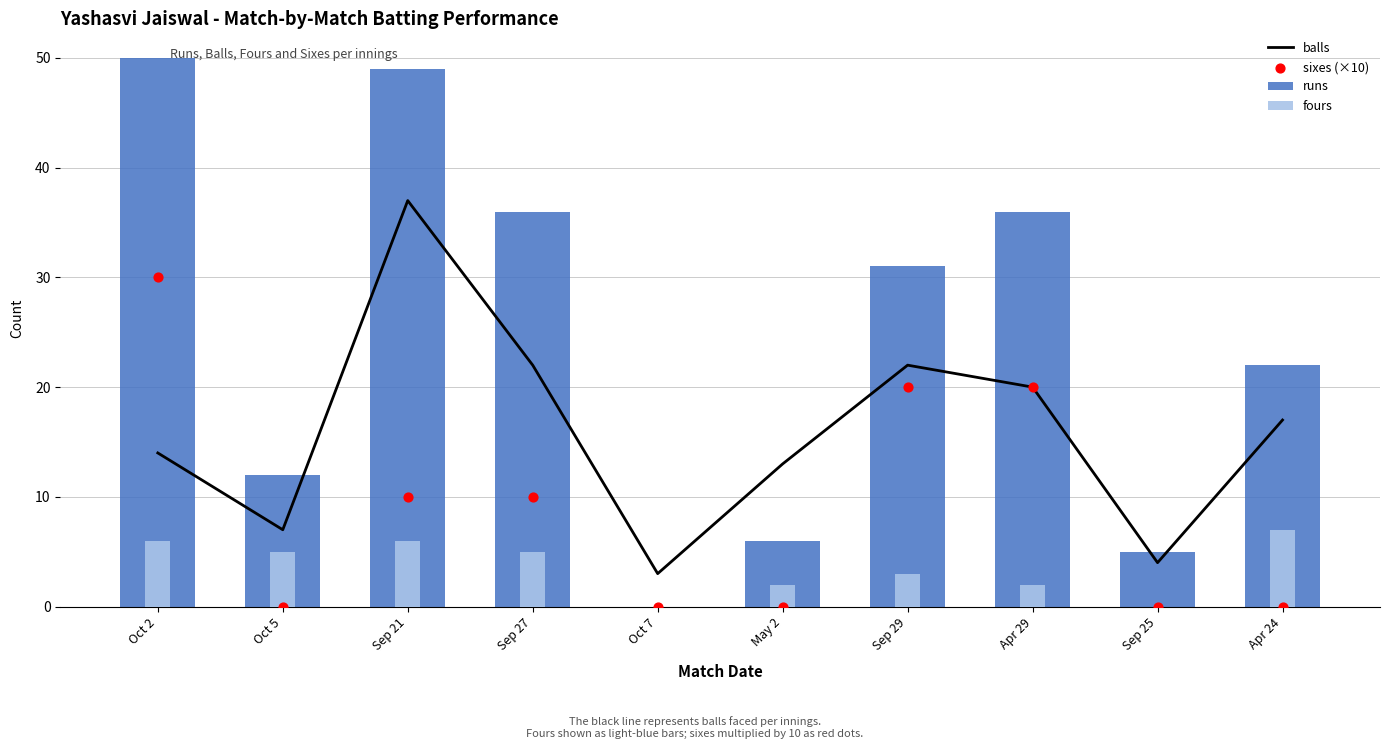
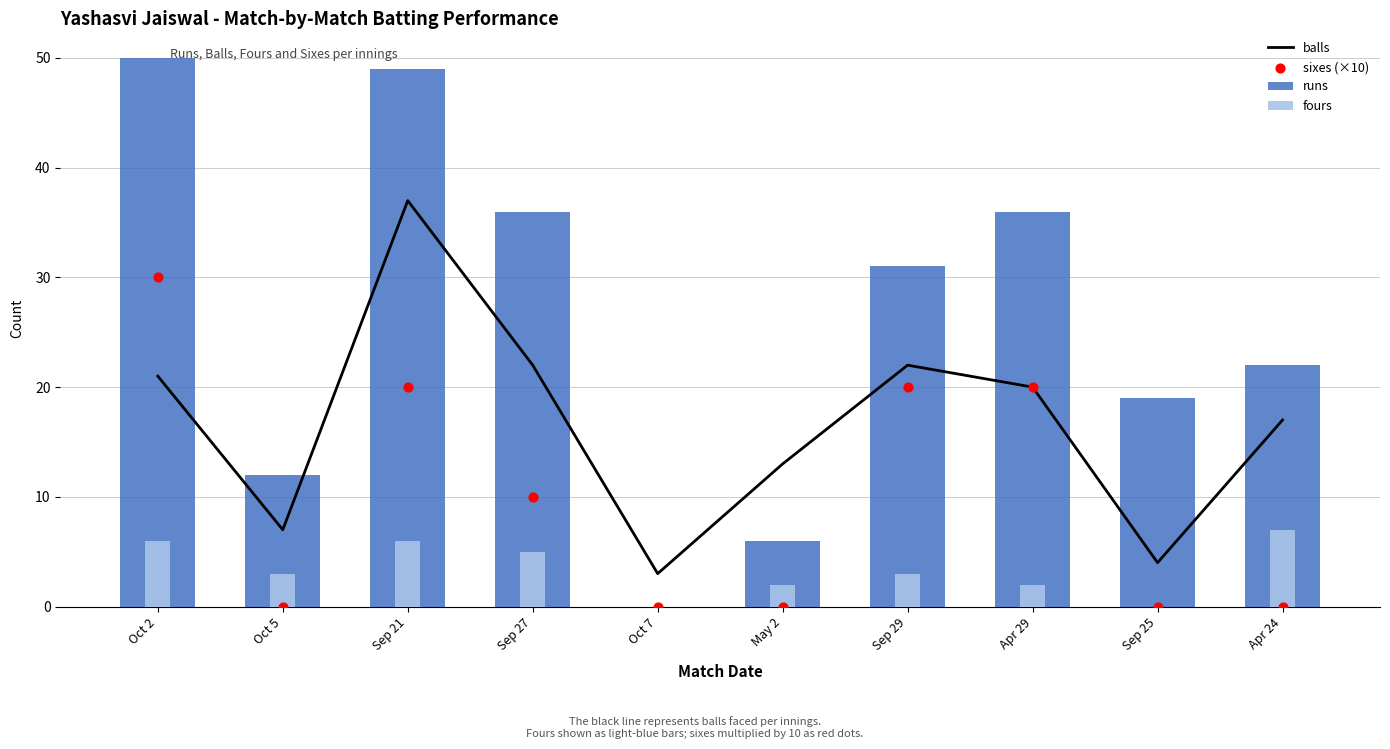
  {
    "balls": {
-     "Oct 2": 14,
+     "Oct 2": 21,
      "Oct 5": 7,
      "Sep 21": 37,
      "Sep 27": 22,
      "Oct 7": 3,
      "May 2": 13,
      "Sep 29": 22,
      "Sep 25": 4,
      "Apr 24": 17
    },
    "runs": {
      "Oct 2": 50,
      "Oct 5": 12,
      "Sep 21": 49,
      "Sep 27": 36,
      "Oct 7": 0,
      "May 2": 6,
      "Sep 29": 31,
      "Apr 29": 36,
-     "Sep 25": 5,
+     "Sep 25": 19,
      "Apr 24": 22
    },
    "sixes (×10)": {
-     "Sep 21": 10.0
+     "Sep 21": 20.0
    },
    "fours": {
-     "Oct 5": 5,
+     "Oct 5": 3,
      "Oct 7": 0,
      "Sep 25": 0
    }
  }
